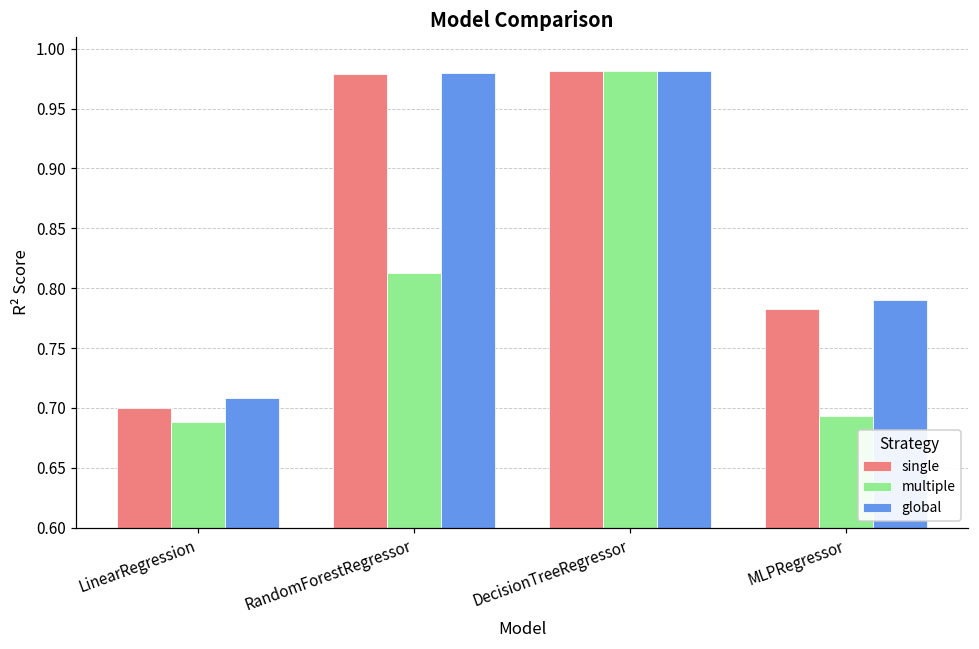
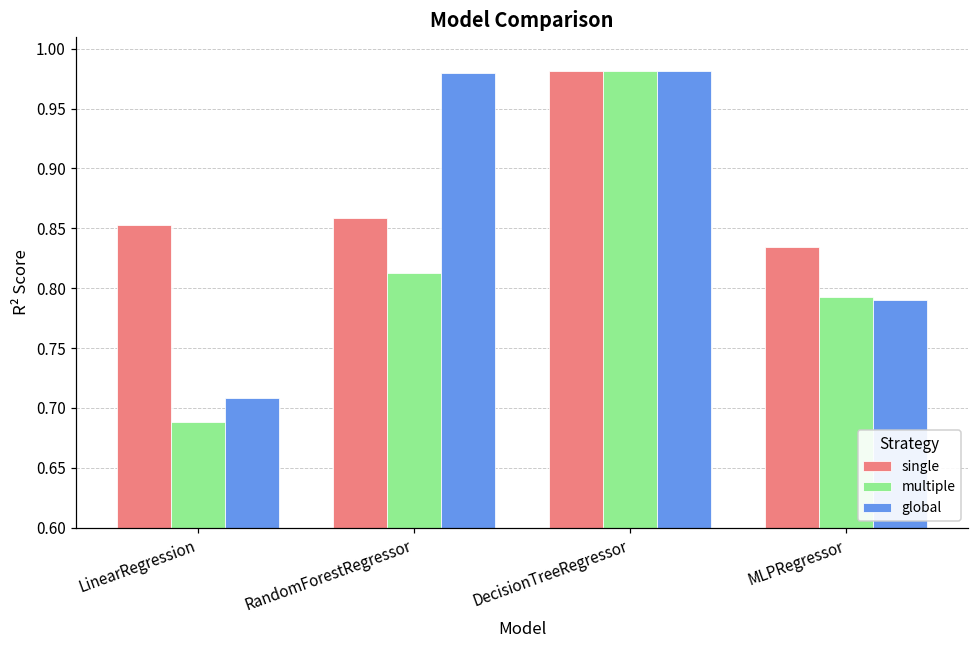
  {
    "single": {
-     "LinearRegression": 0.699,
-     "RandomForestRegressor": 0.979,
+     "LinearRegression": 0.853,
+     "RandomForestRegressor": 0.859,
      "DecisionTreeRegressor": 0.981,
-     "MLPRegressor": 0.783
+     "MLPRegressor": 0.834
    },
    "multiple": {
      "LinearRegression": 0.688,
      "RandomForestRegressor": 0.812,
      "DecisionTreeRegressor": 0.981,
-     "MLPRegressor": 0.693
+     "MLPRegressor": 0.793
    },
    "global": {
      "LinearRegression": 0.709,
      "RandomForestRegressor": 0.979,
      "DecisionTreeRegressor": 0.981,
      "MLPRegressor": 0.790
    }
  }
